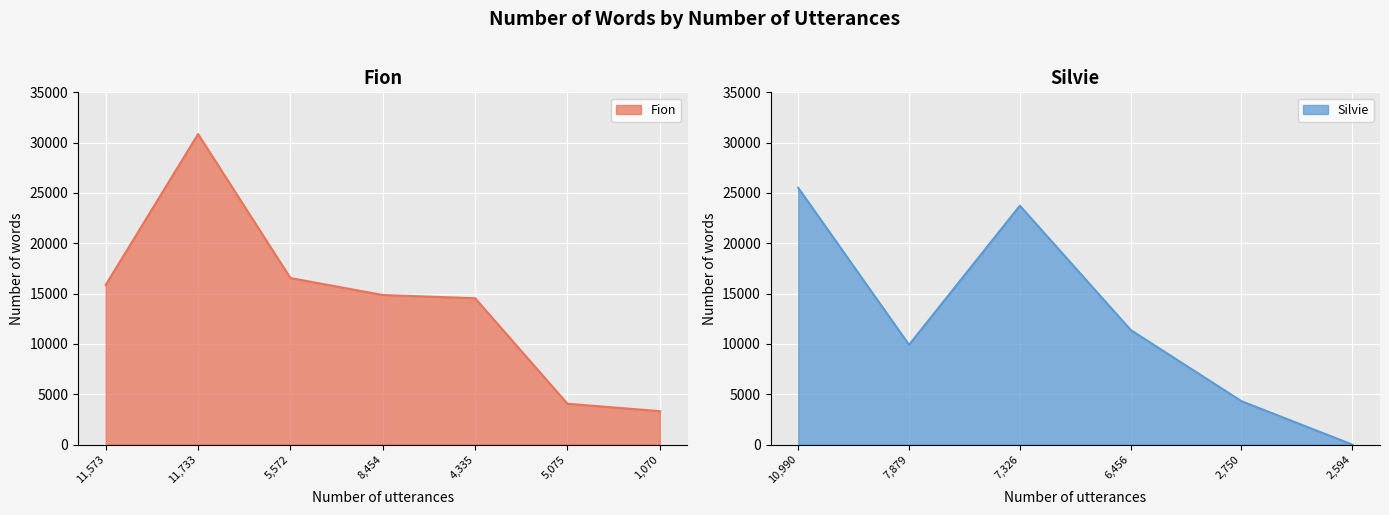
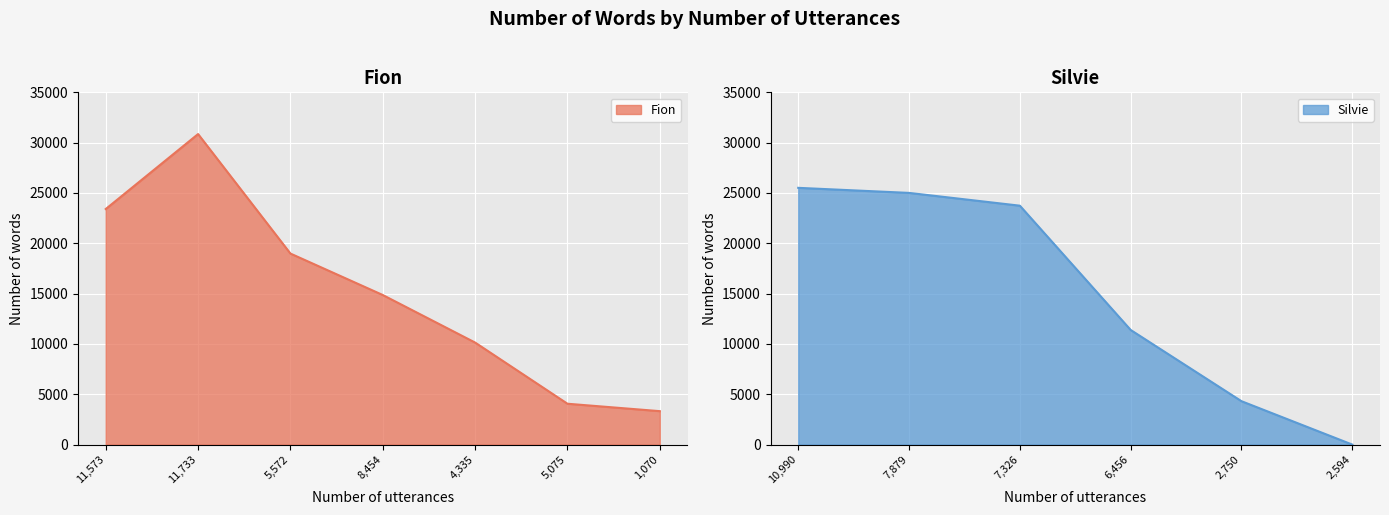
  {
    "Fion": {
-     "11,573": 15900,
+     "11,573": 23400,
      "11,733": 30900,
-     "5,572": 16500,
+     "5,572": 19000,
      "8,454": 14900,
-     "4,335": 14500,
+     "4,335": 10100,
      "5,075": 4100,
      "1,070": 3300
    },
    "Silvie": {
      "10,990": 25500,
-     "7,879": 9900,
+     "7,879": 25000,
      "7,326": 23700,
      "6,456": 11400,
      "2,750": 4300,
      "2,594": 0
    }
  }
